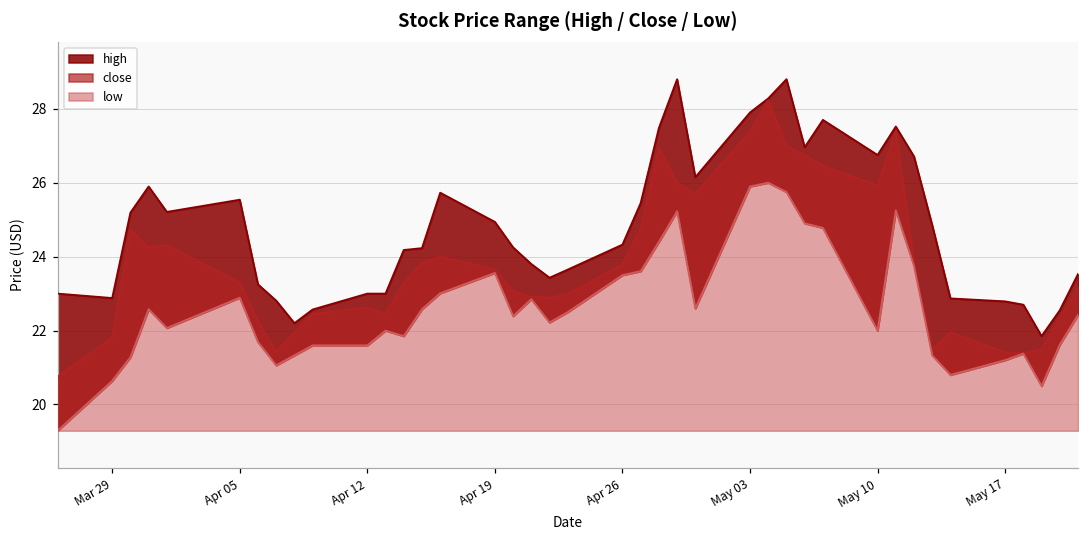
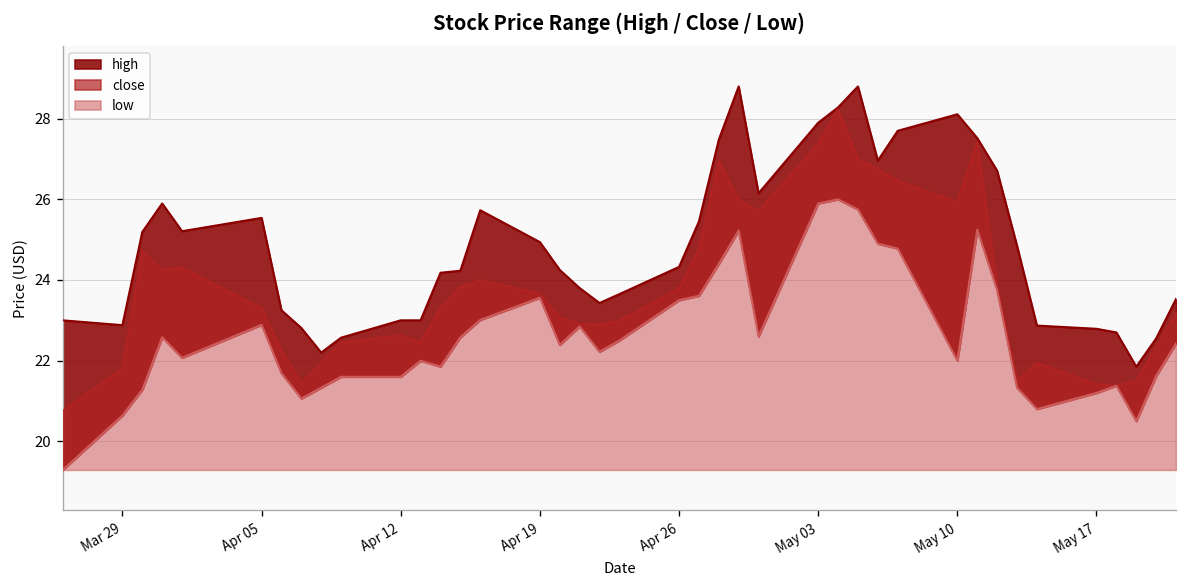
  {
    "high": {
      "Mar 29": 22.9,
      "Apr 05": 25.5,
      "Apr 12": 23.0,
      "Apr 19": 24.9,
      "Apr 26": 24.3,
      "May 03": 27.9,
-     "May 10": 26.8,
+     "May 10": 28.1,
      "May 17": 22.8
    },
    "close": {
      "Mar 29": 21.8,
      "Apr 05": 23.3,
      "Apr 12": 22.6,
      "Apr 19": 23.7,
      "Apr 26": 23.8,
      "May 03": 27.4,
      "May 10": 25.9,
      "May 17": 21.4
    },
    "low": {
      "Mar 29": 20.6,
      "Apr 05": 22.9,
      "Apr 12": 21.6,
      "Apr 19": 23.6,
      "Apr 26": 23.5,
      "May 03": 25.9,
      "May 10": 22.0,
      "May 17": 21.2
    }
  }
